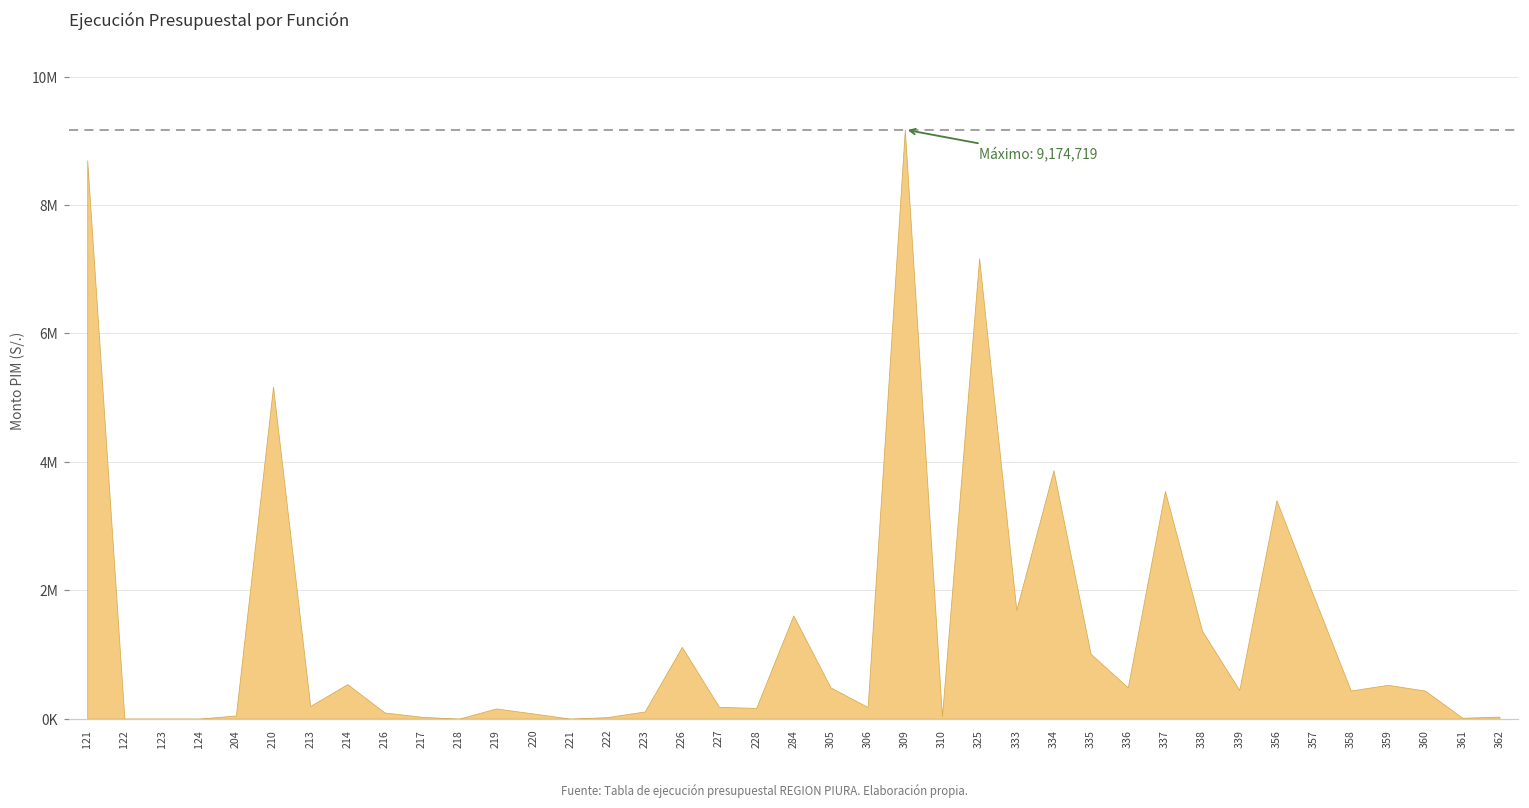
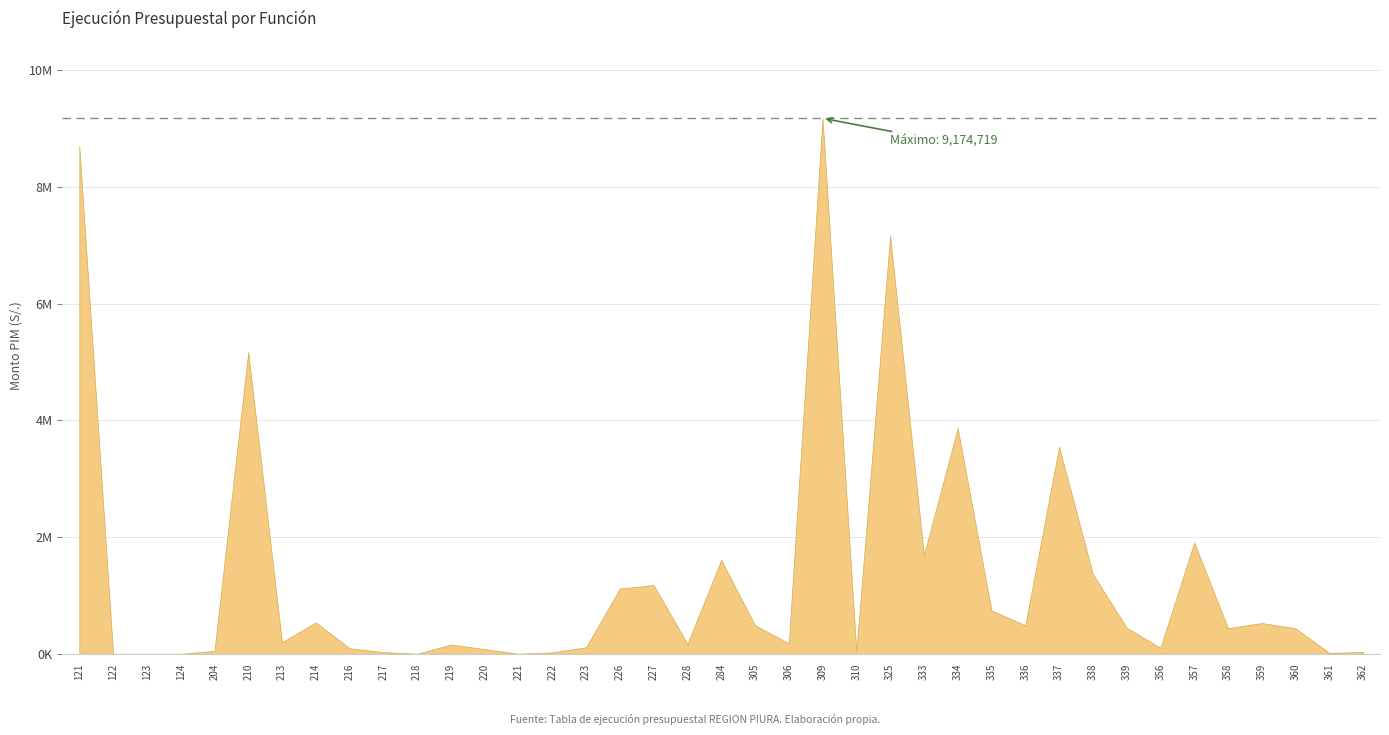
  {
    "121": 8700000,
    "122": 0,
    "123": 0,
    "124": 0,
    "204": 100000,
    "210": 5200000,
    "213": 200000,
    "214": 500000,
    "216": 100000,
    "218": 0,
    "219": 200000,
    "220": 100000,
    "221": 0,
    "223": 100000,
    "226": 1100000,
-   "227": 200000,
+   "227": 1200000,
    "228": 200000,
    "284": 1600000,
    "305": 500000,
    "306": 200000,
    "325": 7200000,
    "333": 1700000,
    "334": 3900000,
-   "335": 1000000,
+   "335": 700000,
    "336": 500000,
    "337": 3500000,
    "338": 1400000,
    "339": 400000,
-   "356": 3400000,
+   "356": 100000,
    "357": 1900000,
    "358": 400000,
    "359": 500000,
    "360": 400000
  }
